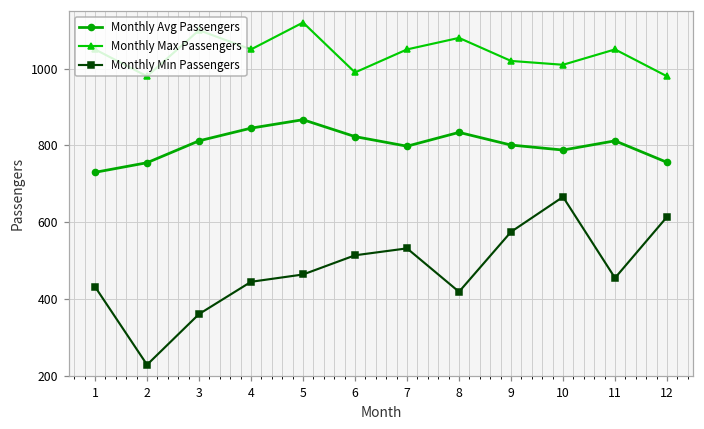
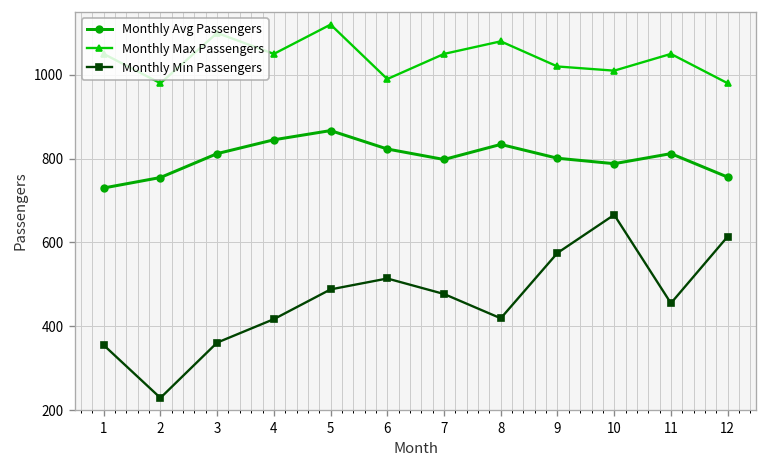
  {
    "Monthly Min Passengers": {
-     "1": 430,
+     "1": 360,
      "2": 230,
      "3": 360,
-     "4": 450,
-     "5": 460,
+     "4": 420,
+     "5": 490,
      "6": 510,
-     "7": 530,
+     "7": 480,
      "8": 420,
      "9": 580,
      "10": 670,
      "11": 460,
      "12": 610
    }
  }
